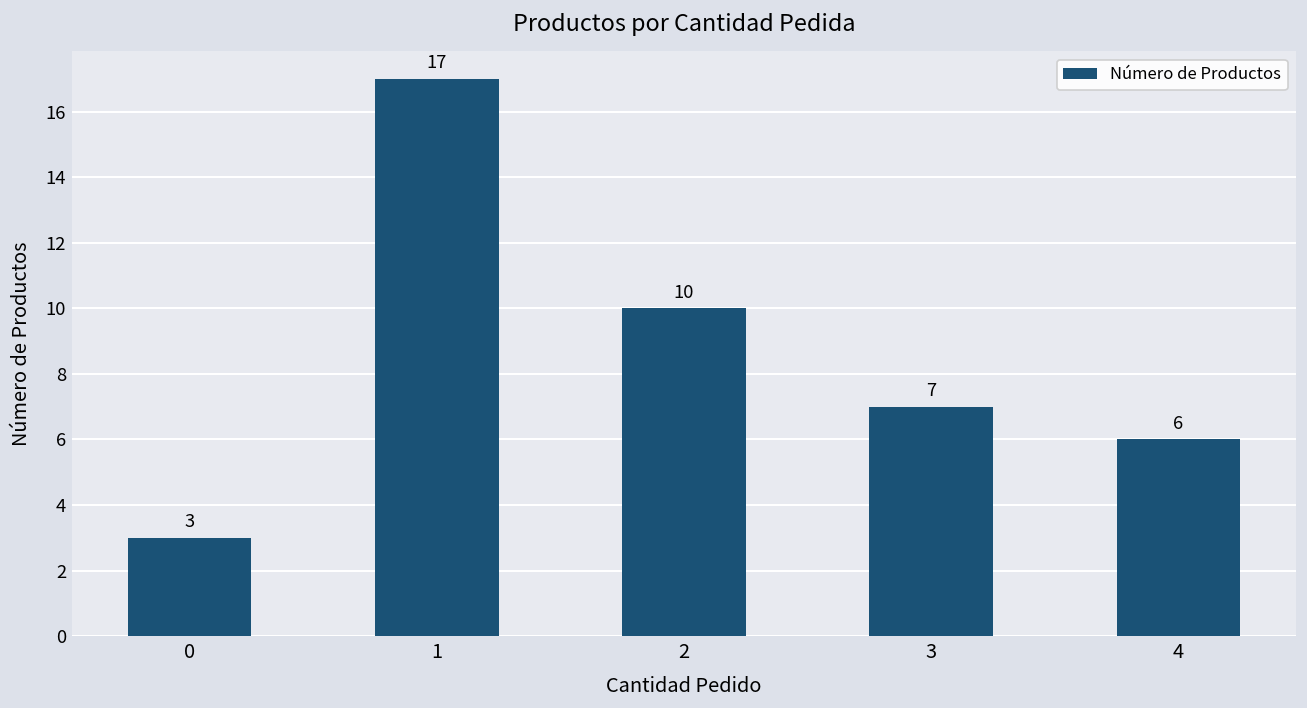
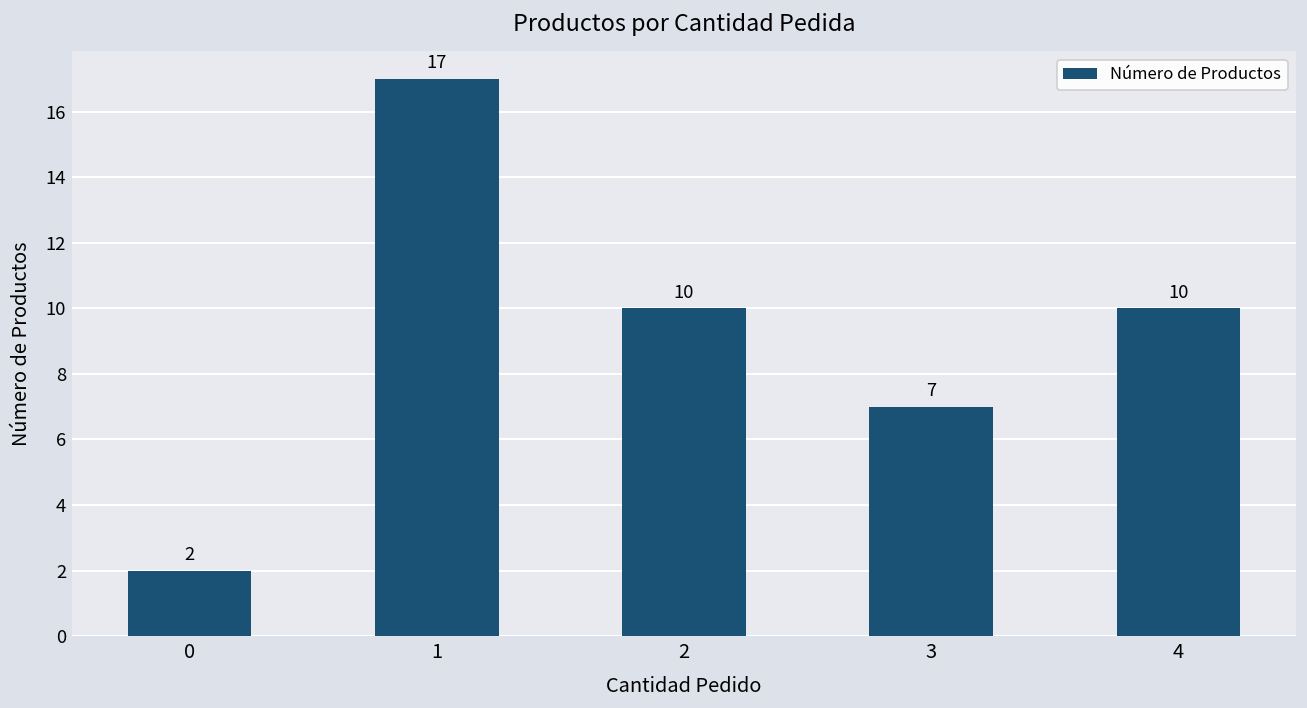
  {
-   "0": 3,
+   "0": 2,
    "1": 17,
    "2": 10,
    "3": 7,
-   "4": 6
+   "4": 10
  }
